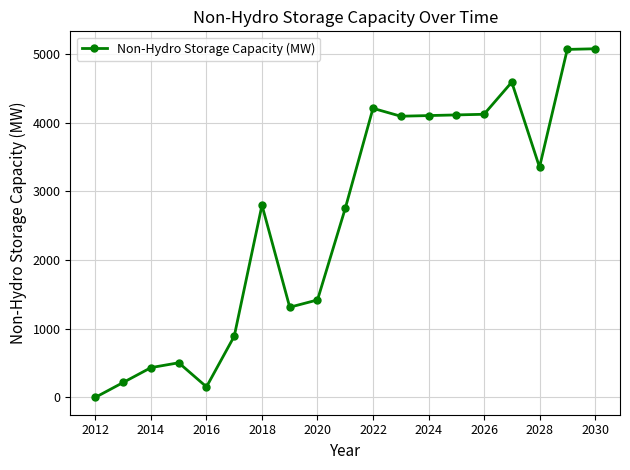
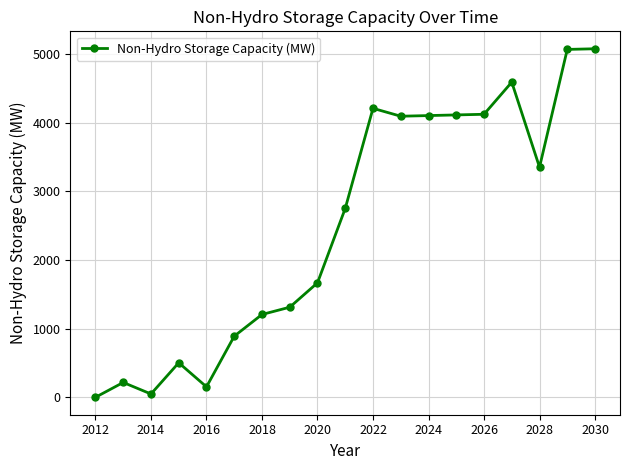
  {
    "2012": 0,
-   "2014": 400,
+   "2014": 0,
    "2016": 200,
-   "2018": 2800,
-   "2020": 1400,
+   "2018": 1200,
+   "2020": 1700,
    "2022": 4200,
    "2024": 4100,
    "2026": 4100,
    "2028": 3400,
    "2030": 5100
  }
